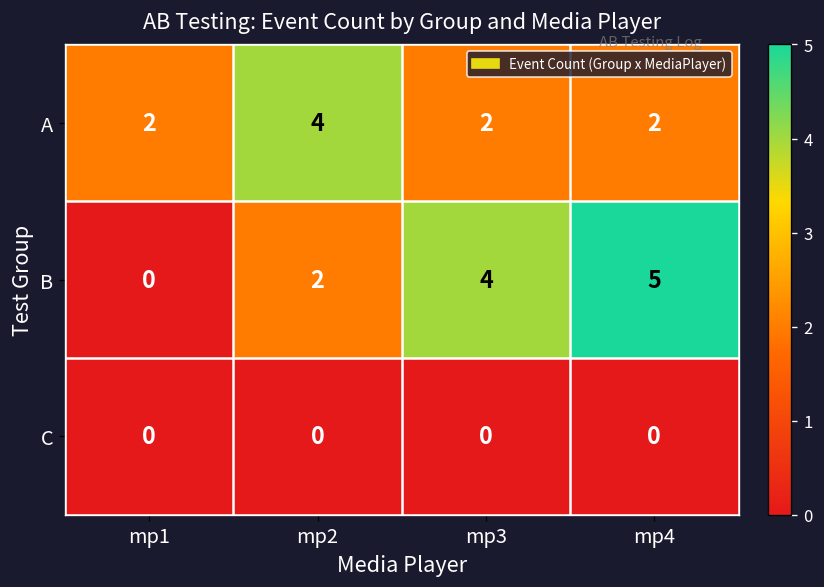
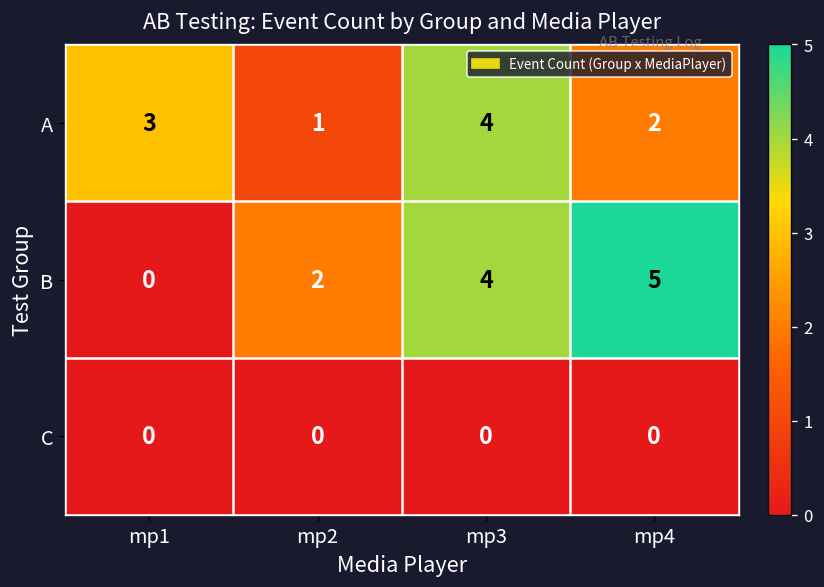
  {
    "A": {
-     "mp1": 2,
-     "mp2": 4,
-     "mp3": 2,
+     "mp1": 3,
+     "mp2": 1,
+     "mp3": 4,
      "mp4": 2
    },
    "B": {
      "mp1": 0,
      "mp2": 2,
      "mp3": 4,
      "mp4": 5
    },
    "C": {
      "mp1": 0,
      "mp2": 0,
      "mp3": 0,
      "mp4": 0
    }
  }
